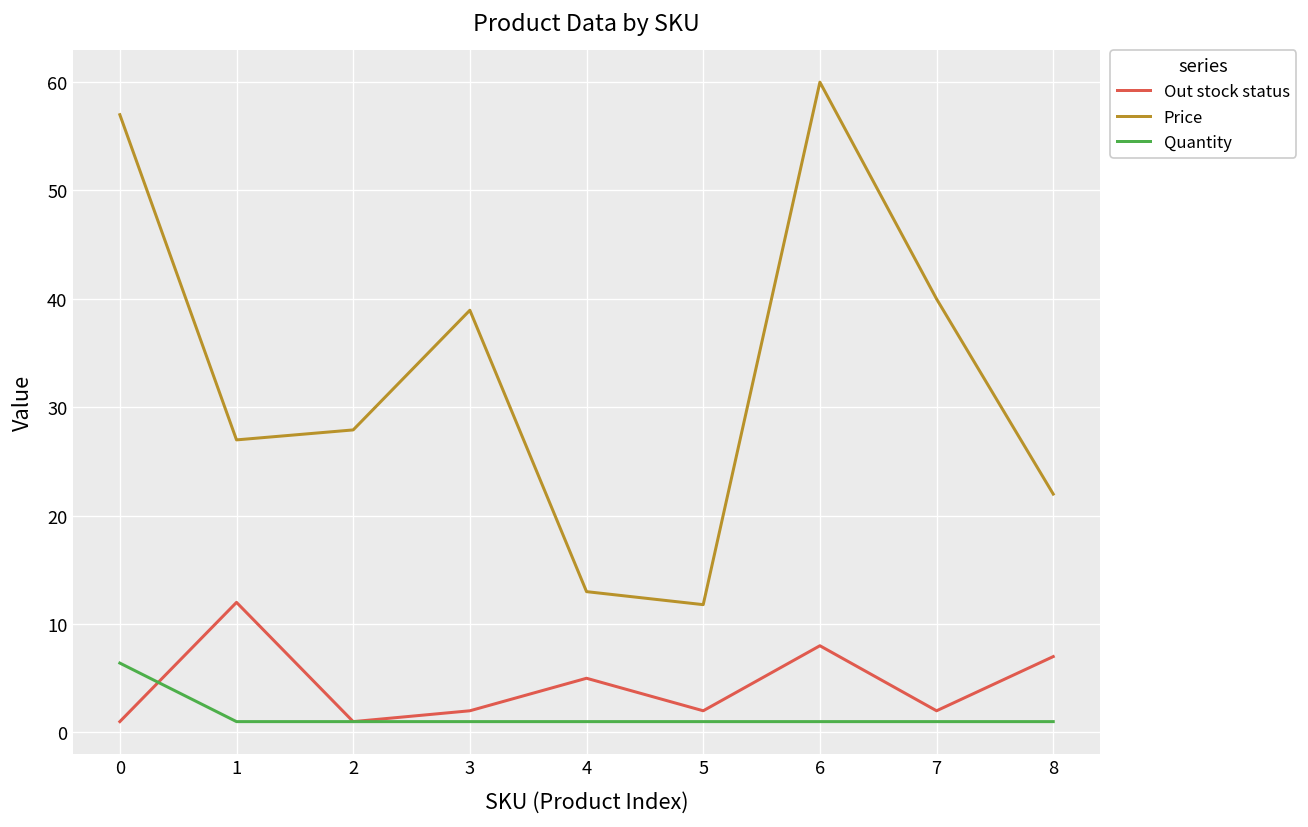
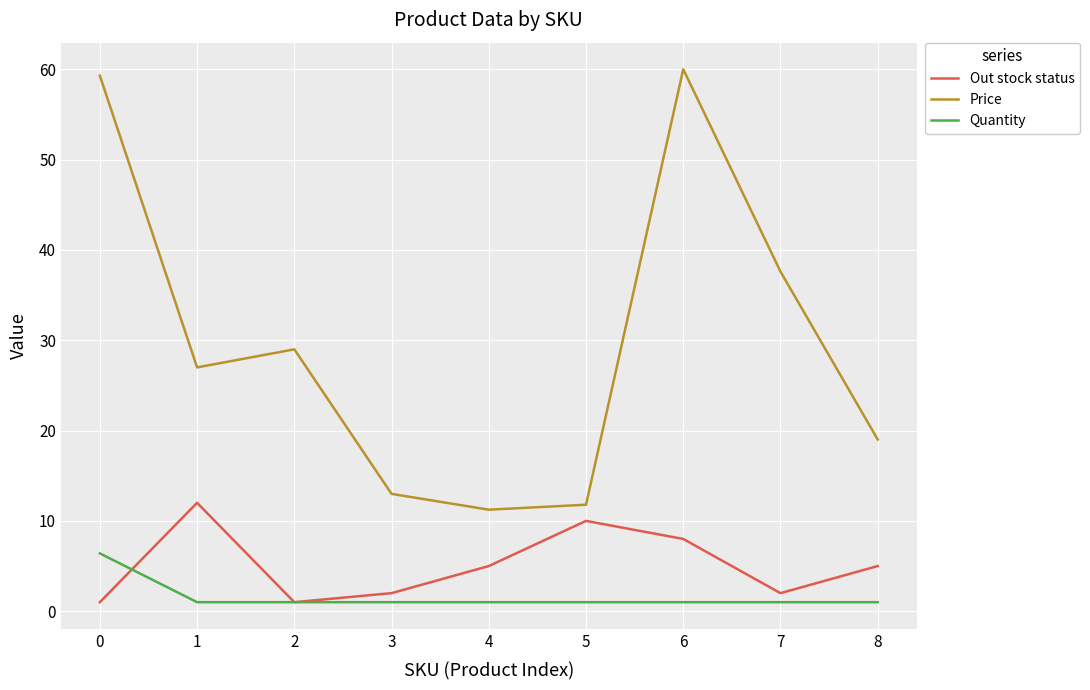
  {
    "Out stock status": {
      "0": 1,
      "1": 12,
      "3": 2,
      "4": 5,
-     "5": 2,
+     "5": 10,
      "6": 8,
      "7": 2,
-     "8": 7
+     "8": 5
    },
    "Price": {
-     "0": 57,
+     "0": 59,
      "1": 27,
-     "2": 28,
-     "3": 39,
-     "4": 13,
+     "2": 29,
+     "3": 13,
+     "4": 11,
      "5": 12,
      "6": 60,
-     "7": 40,
-     "8": 22
+     "7": 38,
+     "8": 19
    },
    "Quantity": {
      "0": 6,
      "1": 1,
      "3": 1,
      "4": 1,
      "5": 1,
      "6": 1,
      "7": 1,
      "8": 1
    }
  }
